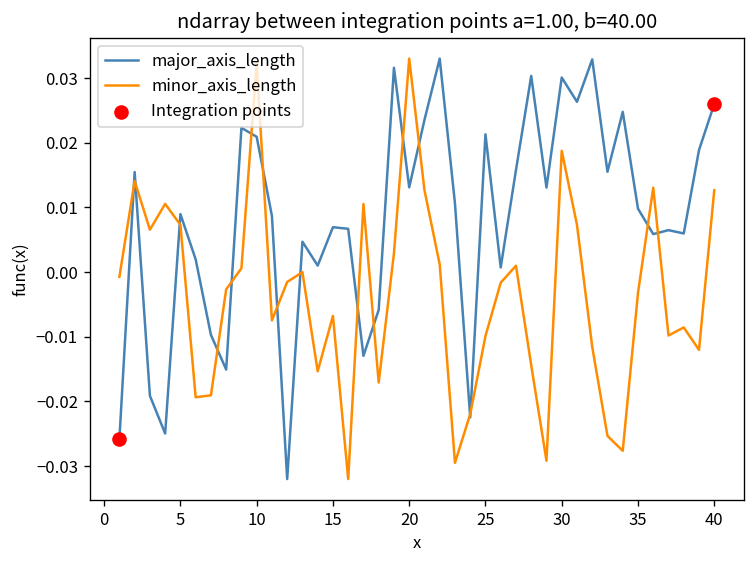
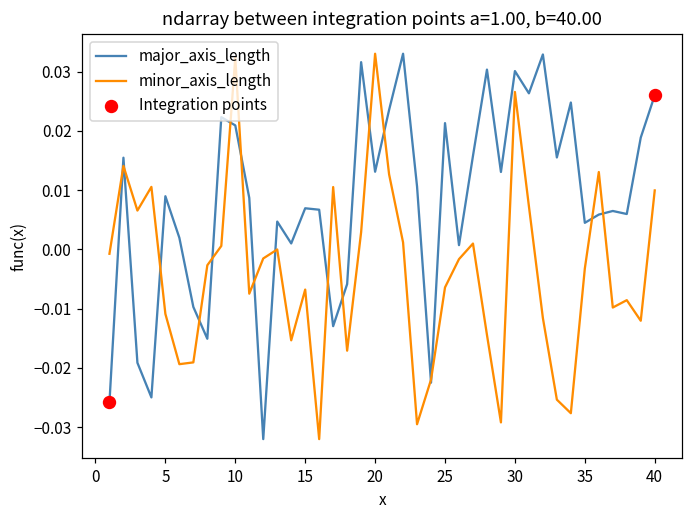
  {
    "major_axis_length": {
      "5": 0.009,
      "10": 0.021,
      "15": 0.007,
      "20": 0.013,
      "25": 0.021,
      "30": 0.030,
-     "35": 0.010
+     "35": 0.004
    },
    "minor_axis_length": {
-     "5": 0.007,
+     "5": -0.011,
      "15": -0.007,
      "20": 0.033,
-     "25": -0.010,
-     "30": 0.019,
+     "25": -0.006,
+     "30": 0.027,
      "35": -0.003,
-     "40": 0.013
+     "40": 0.010
    }
  }
